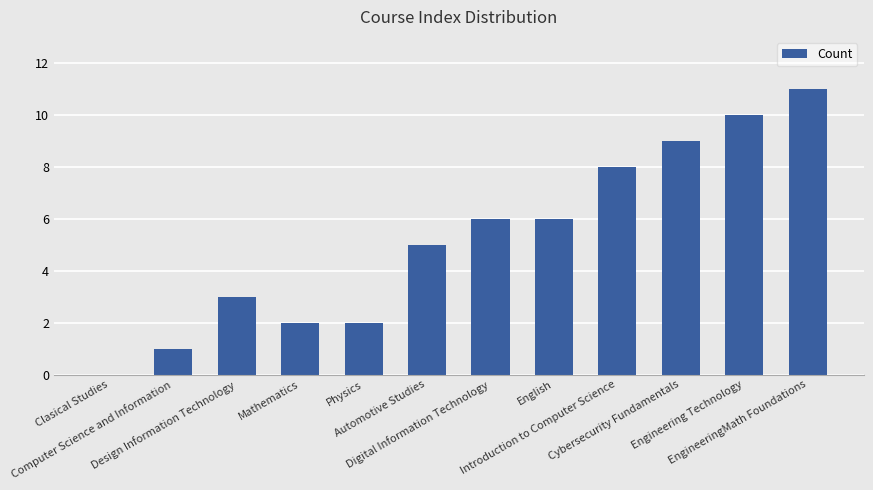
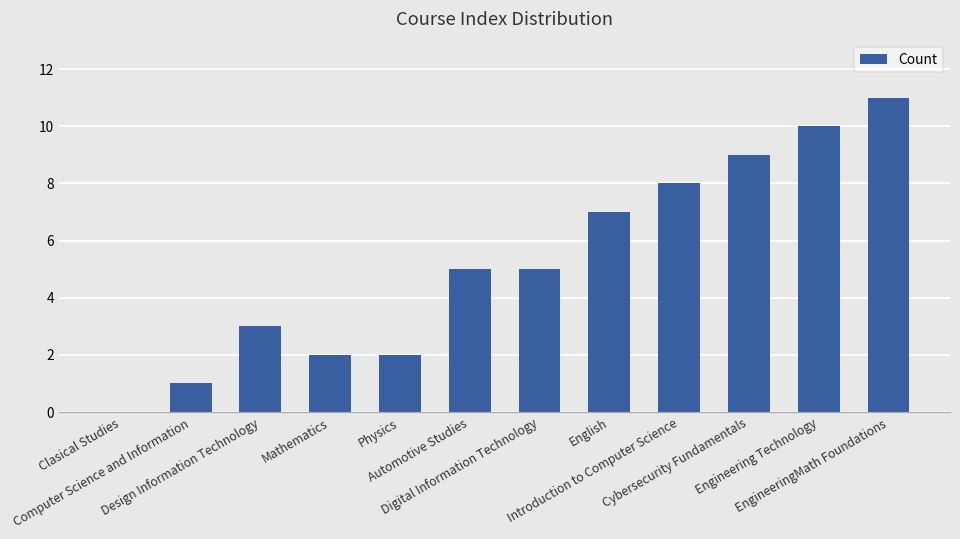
  {
    "Clasical Studies": 0,
    "Computer Science and Information": 1,
    "Design Information Technology": 3,
    "Mathematics": 2,
    "Physics": 2,
    "Automotive Studies": 5,
-   "Digital Information Technology": 6,
-   "English": 6,
+   "Digital Information Technology": 5,
+   "English": 7,
    "Introduction to Computer Science": 8,
    "Cybersecurity Fundamentals": 9,
    "Engineering Technology": 10,
    "EngineeringMath Foundations": 11
  }
